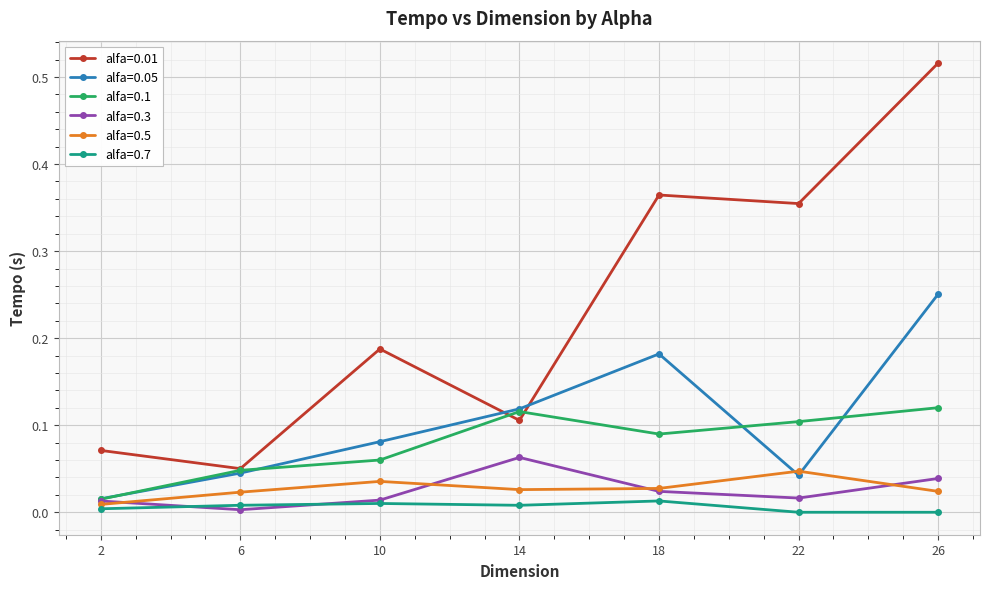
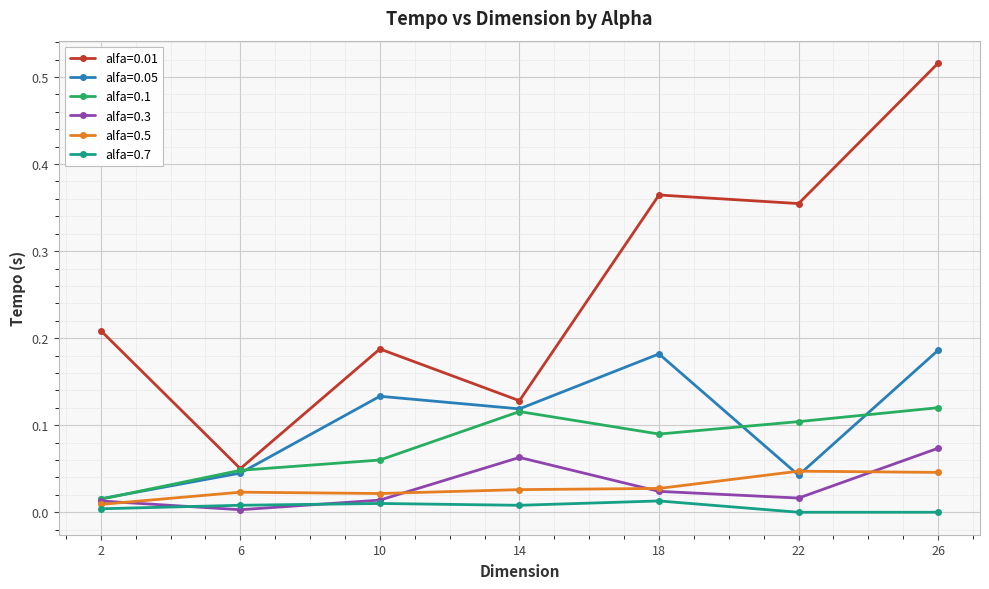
  {
    "alfa=0.01": {
-     "2": 0.07,
+     "2": 0.21,
      "10": 0.19,
-     "14": 0.11,
+     "14": 0.13,
      "18": 0.36,
      "22": 0.35,
      "26": 0.52
    },
    "alfa=0.05": {
      "6": 0.05,
-     "10": 0.08,
+     "10": 0.13,
      "14": 0.12,
      "18": 0.18,
      "22": 0.04,
-     "26": 0.25
+     "26": 0.19
    },
    "alfa=0.3": {
      "6": 0.00,
      "10": 0.01,
      "14": 0.06,
      "18": 0.02,
      "22": 0.02,
-     "26": 0.04
+     "26": 0.07
    },
    "alfa=0.5": {
      "2": 0.01,
      "6": 0.02,
-     "10": 0.04,
+     "10": 0.02,
      "14": 0.03,
      "18": 0.03,
      "22": 0.05,
-     "26": 0.02
+     "26": 0.05
    }
  }
